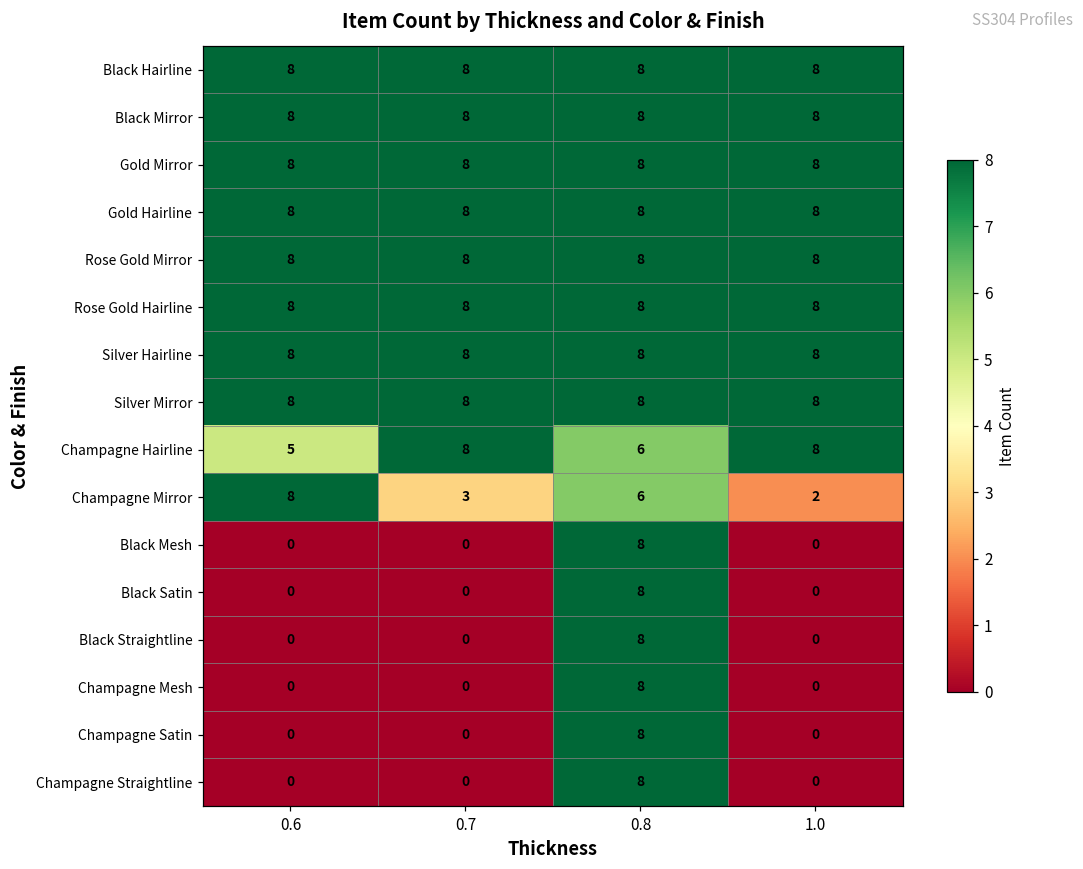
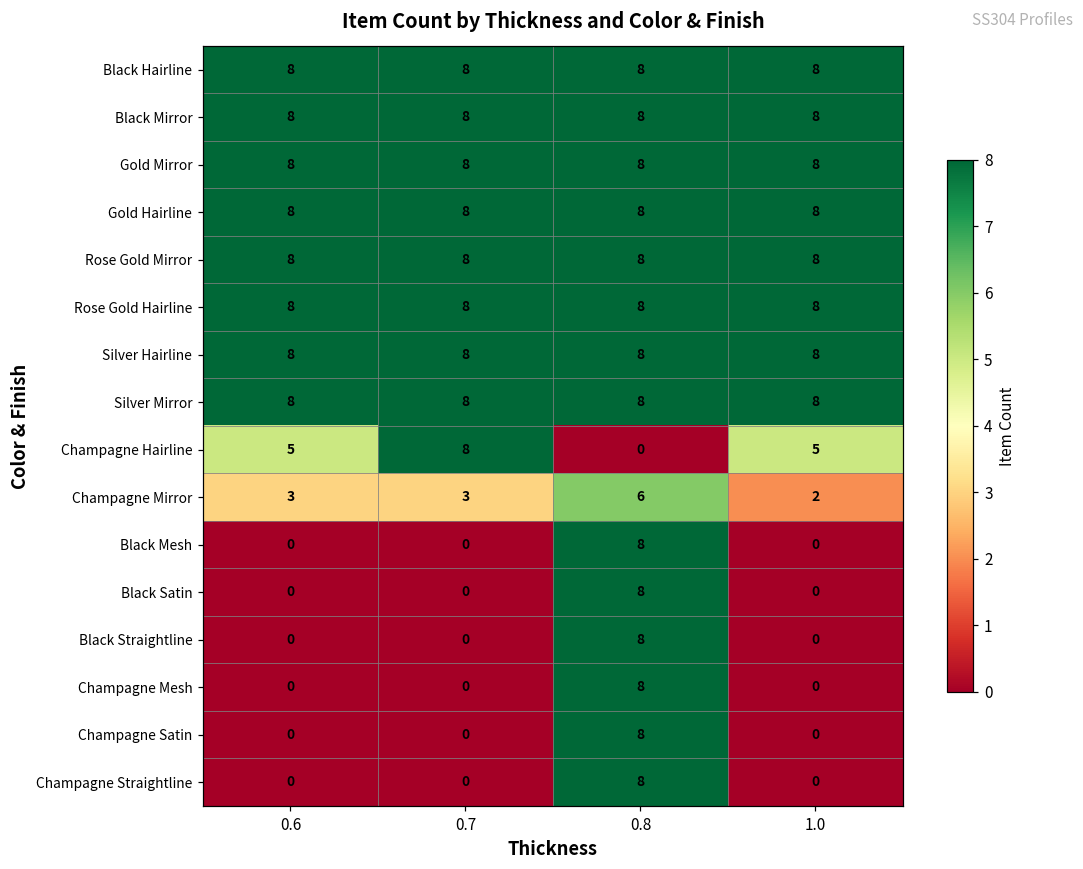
  {
    "Black Hairline": {
      "0.6": 8,
      "0.7": 8,
      "0.8": 8,
      "1.0": 8
    },
    "Black Mirror": {
      "0.6": 8,
      "0.7": 8,
      "0.8": 8,
      "1.0": 8
    },
    "Gold Mirror": {
      "0.6": 8,
      "0.7": 8,
      "0.8": 8,
      "1.0": 8
    },
    "Gold Hairline": {
      "0.6": 8,
      "0.7": 8,
      "0.8": 8,
      "1.0": 8
    },
    "Rose Gold Mirror": {
      "0.6": 8,
      "0.7": 8,
      "0.8": 8,
      "1.0": 8
    },
    "Rose Gold Hairline": {
      "0.6": 8,
      "0.7": 8,
      "0.8": 8,
      "1.0": 8
    },
    "Silver Hairline": {
      "0.6": 8,
      "0.7": 8,
      "0.8": 8,
      "1.0": 8
    },
    "Silver Mirror": {
      "0.6": 8,
      "0.7": 8,
      "0.8": 8,
      "1.0": 8
    },
    "Champagne Hairline": {
      "0.6": 5,
      "0.7": 8,
-     "0.8": 6,
-     "1.0": 8
+     "0.8": 0,
+     "1.0": 5
    },
    "Champagne Mirror": {
-     "0.6": 8,
+     "0.6": 3,
      "0.7": 3,
      "0.8": 6,
      "1.0": 2
    },
    "Black Mesh": {
      "0.6": 0,
      "0.7": 0,
      "0.8": 8,
      "1.0": 0
    },
    "Black Satin": {
      "0.6": 0,
      "0.7": 0,
      "0.8": 8,
      "1.0": 0
    },
    "Black Straightline": {
      "0.6": 0,
      "0.7": 0,
      "0.8": 8,
      "1.0": 0
    },
    "Champagne Mesh": {
      "0.6": 0,
      "0.7": 0,
      "0.8": 8,
      "1.0": 0
    },
    "Champagne Satin": {
      "0.6": 0,
      "0.7": 0,
      "0.8": 8,
      "1.0": 0
    },
    "Champagne Straightline": {
      "0.6": 0,
      "0.7": 0,
      "0.8": 8,
      "1.0": 0
    }
  }
